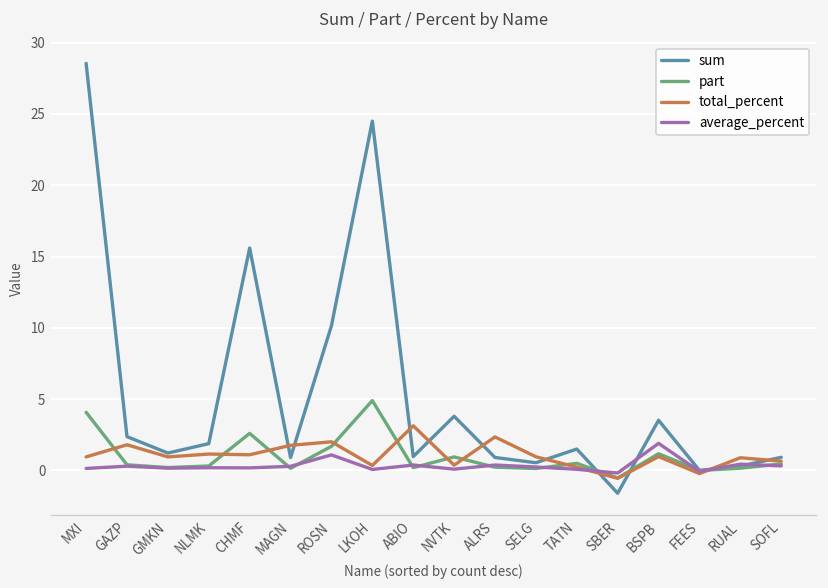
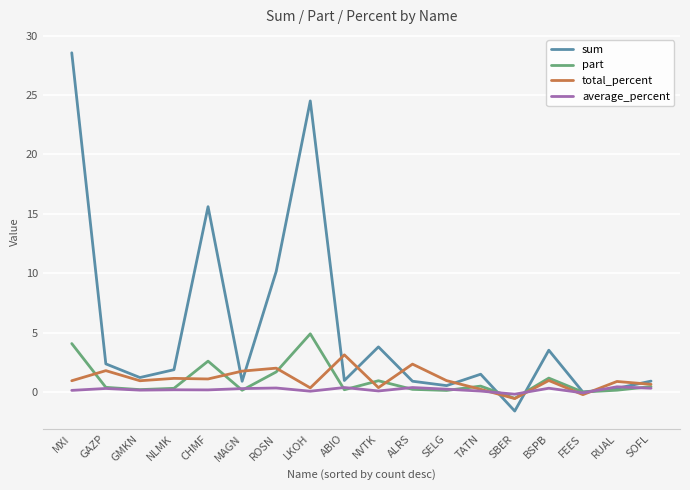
  {
    "total_percent": {
      "MXI": 1.0,
      "GAZP": 1.8,
      "GMKN": 1.0,
      "NLMK": 1.2,
      "CHMF": 1.1,
      "MAGN": 1.8,
      "ROSN": 2.0,
      "LKOH": 0.4,
      "ABIO": 3.1,
      "NVTK": 0.4,
      "ALRS": 2.4,
      "SELG": 1.0,
      "RUAL": 0.9
    },
    "average_percent": {
      "MXI": 0.1,
      "CHMF": 0.2,
-     "ROSN": 1.1,
+     "ROSN": 0.3,
      "LKOH": 0.1,
      "NVTK": 0.1,
      "SBER": -0.2,
-     "BSPB": 1.9
+     "BSPB": 0.3
    }
  }
